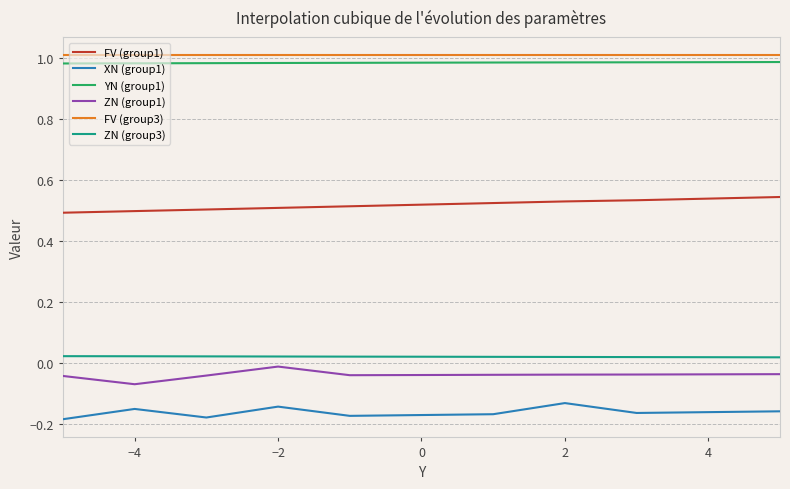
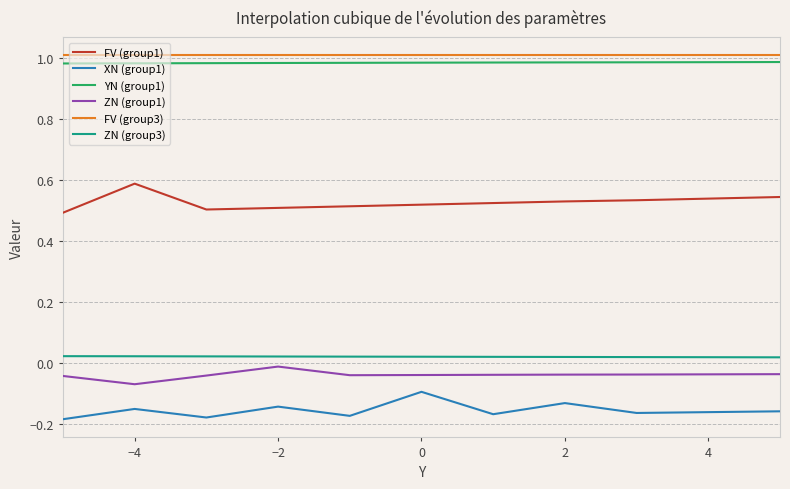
  {
    "FV (group1)": {
-     "−4": 0.50,
+     "−4": 0.59,
      "−2": 0.51,
      "0": 0.52,
      "2": 0.53,
      "4": 0.54
    },
    "XN (group1)": {
      "−4": -0.15,
      "−2": -0.14,
-     "0": -0.17,
+     "0": -0.09,
      "2": -0.13,
      "4": -0.16
    },
    "ZN (group1)": {
      "−4": -0.07,
      "−2": -0.01,
      "0": -0.04,
      "2": -0.04,
      "4": -0.04
    },
    "FV (group3)": {
      "−2": 1.01,
      "0": 1.01,
      "2": 1.01,
      "4": 1.01
    }
  }
